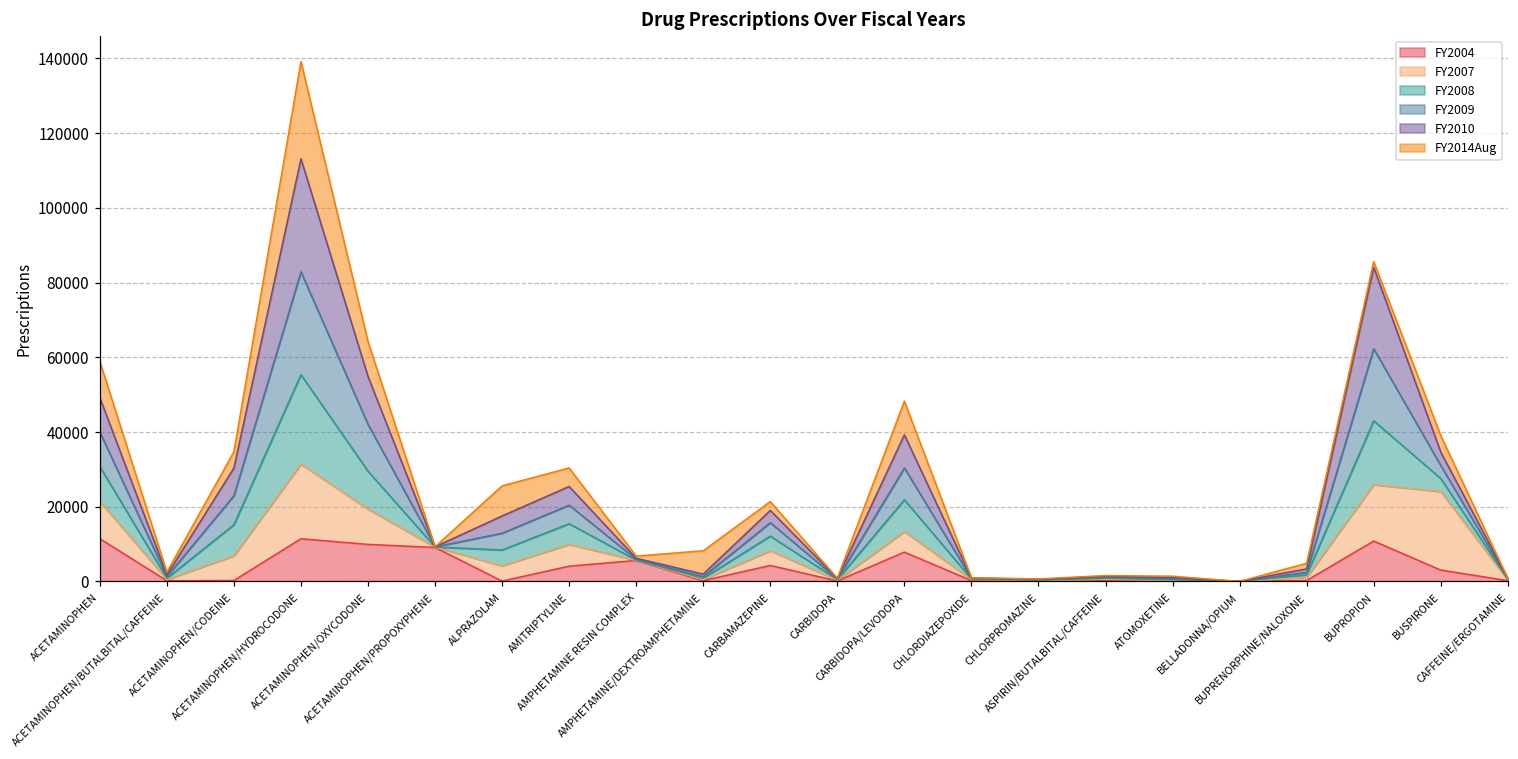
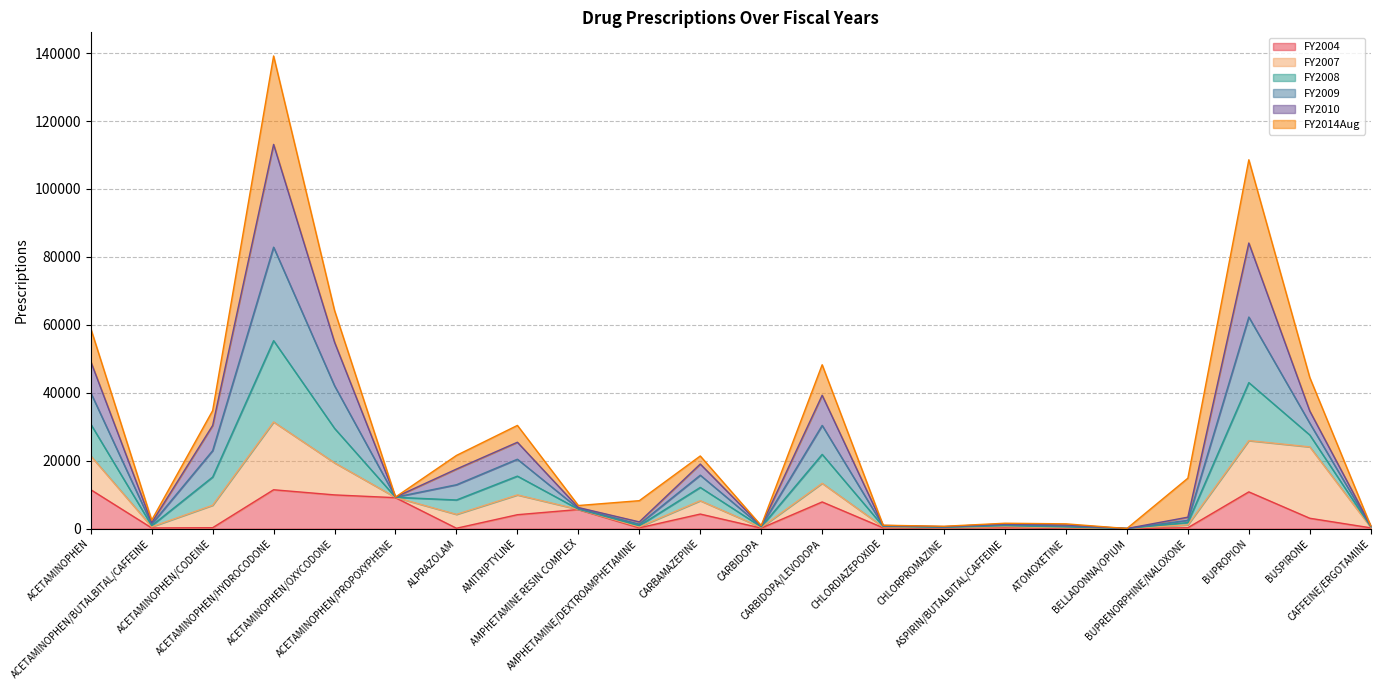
  {
    "FY2004": {
      "ACETAMINOPHEN": 11000,
      "ACETAMINOPHEN/CODEINE": 0,
      "ACETAMINOPHEN/HYDROCODONE": 11000,
      "ACETAMINOPHEN/OXYCODONE": 10000,
      "ALPRAZOLAM": 0,
      "AMITRIPTYLINE": 4000,
      "CARBAMAZEPINE": 4000,
      "CARBIDOPA/LEVODOPA": 8000,
      "BUPRENORPHINE/NALOXONE": 0,
      "BUPROPION": 11000,
      "BUSPIRONE": 3000
    },
    "FY2007": {
      "ACETAMINOPHEN": 10000,
      "ACETAMINOPHEN/CODEINE": 7000,
      "ACETAMINOPHEN/HYDROCODONE": 20000,
      "ACETAMINOPHEN/OXYCODONE": 9000,
      "ALPRAZOLAM": 4000,
      "AMITRIPTYLINE": 6000,
      "CARBAMAZEPINE": 4000,
      "CARBIDOPA/LEVODOPA": 5000,
      "BUPROPION": 15000,
      "BUSPIRONE": 21000
    },
    "FY2014Aug": {
      "ACETAMINOPHEN": 10000,
      "ACETAMINOPHEN/CODEINE": 4000,
      "ACETAMINOPHEN/HYDROCODONE": 26000,
      "ACETAMINOPHEN/OXYCODONE": 9000,
-     "ALPRAZOLAM": 8000,
+     "ALPRAZOLAM": 4000,
      "AMITRIPTYLINE": 5000,
      "AMPHETAMINE/DEXTROAMPHETAMINE": 6000,
      "CARBAMAZEPINE": 2000,
      "CARBIDOPA/LEVODOPA": 9000,
-     "BUPRENORPHINE/NALOXONE": 2000,
-     "BUPROPION": 2000,
-     "BUSPIRONE": 4000
+     "BUPRENORPHINE/NALOXONE": 11000,
+     "BUPROPION": 25000,
+     "BUSPIRONE": 10000
    }
  }
